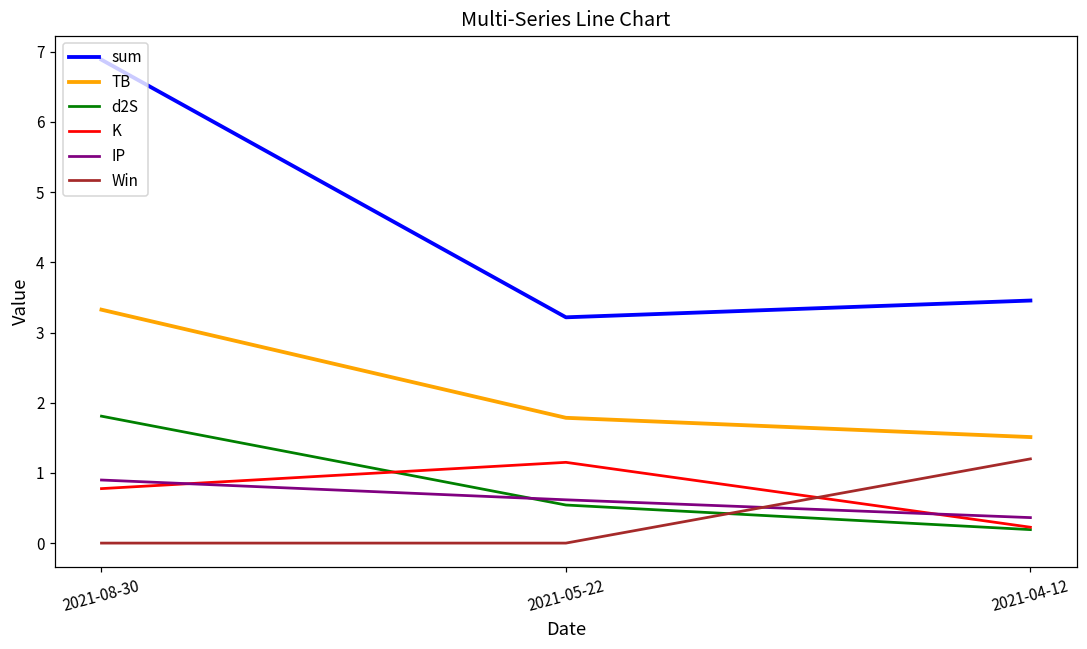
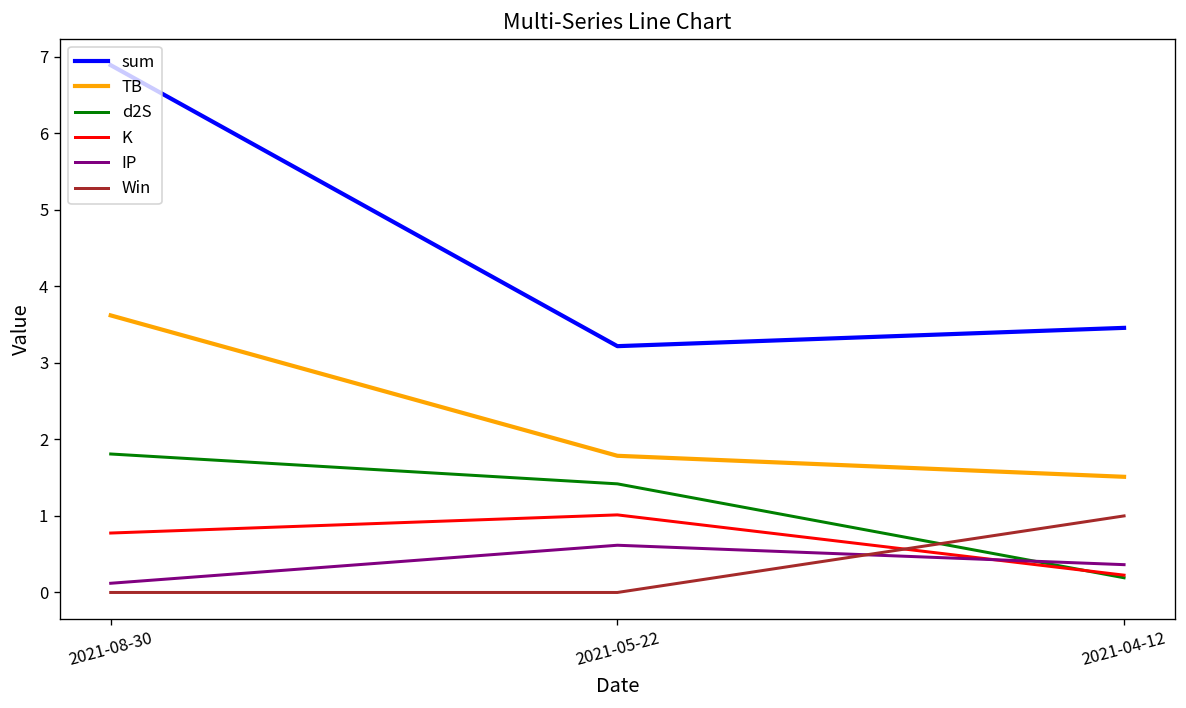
  {
    "sum": {
      "2021-05-22": 3.2,
      "2021-04-12": 3.5
    },
    "TB": {
-     "2021-08-30": 3.3,
+     "2021-08-30": 3.6,
      "2021-05-22": 1.8,
      "2021-04-12": 1.5
    },
    "d2S": {
      "2021-08-30": 1.8,
-     "2021-05-22": 0.5
+     "2021-05-22": 1.4
    },
    "K": {
      "2021-08-30": 0.8,
-     "2021-05-22": 1.2
+     "2021-05-22": 1.0
    },
    "IP": {
-     "2021-08-30": 0.9,
+     "2021-08-30": 0.1,
      "2021-05-22": 0.6,
      "2021-04-12": 0.4
    },
    "Win": {
      "2021-08-30": 0.0,
      "2021-05-22": 0.0,
-     "2021-04-12": 1.2
+     "2021-04-12": 1.0
    }
  }
